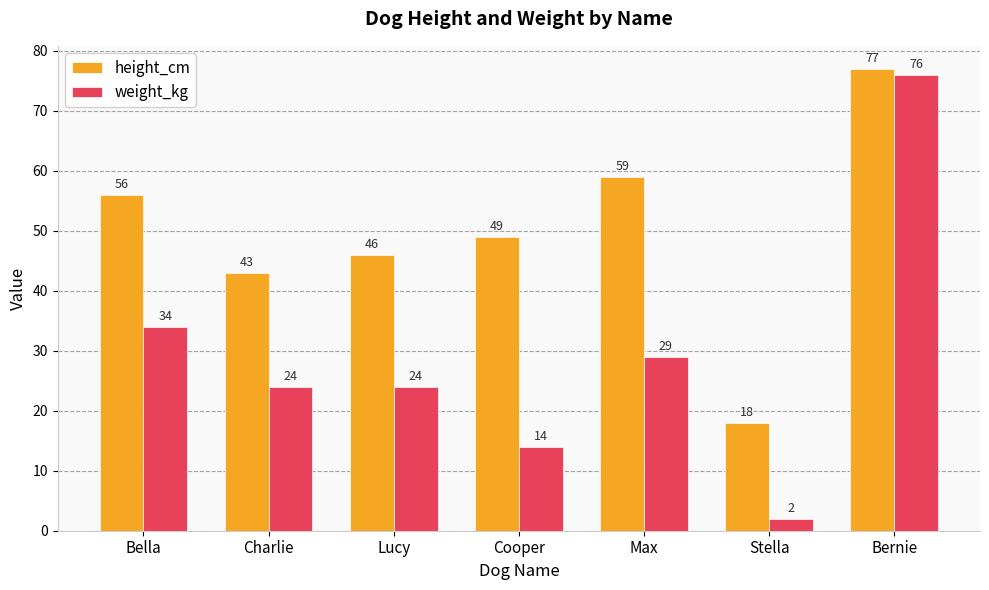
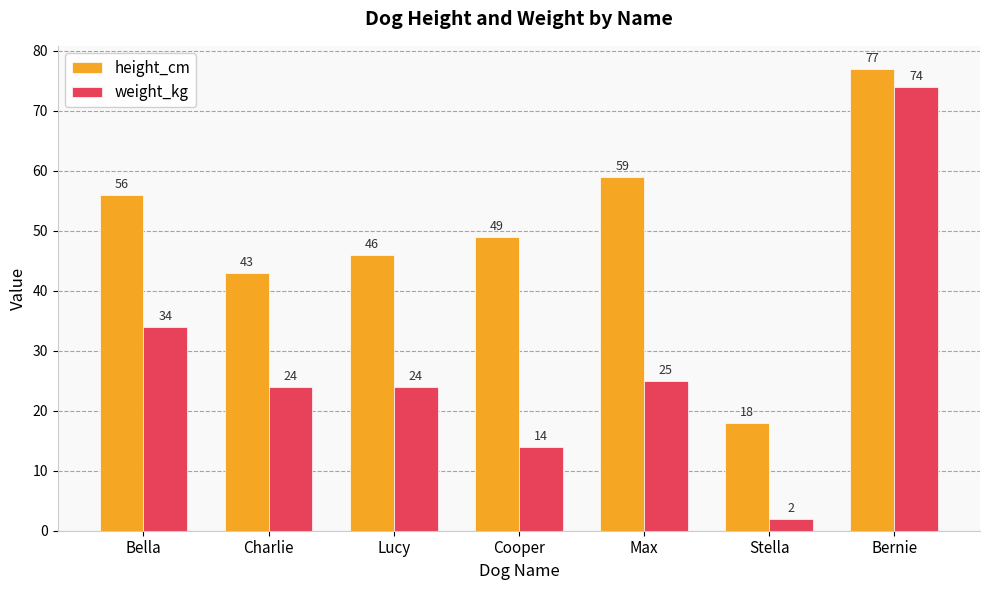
  {
    "height_cm": {
      "Bella": 56,
      "Charlie": 43,
      "Lucy": 46,
      "Cooper": 49,
      "Max": 59,
      "Stella": 18,
      "Bernie": 77
    },
    "weight_kg": {
      "Bella": 34,
      "Charlie": 24,
      "Lucy": 24,
      "Cooper": 14,
-     "Max": 29,
+     "Max": 25,
      "Stella": 2,
-     "Bernie": 76
+     "Bernie": 74
    }
  }
